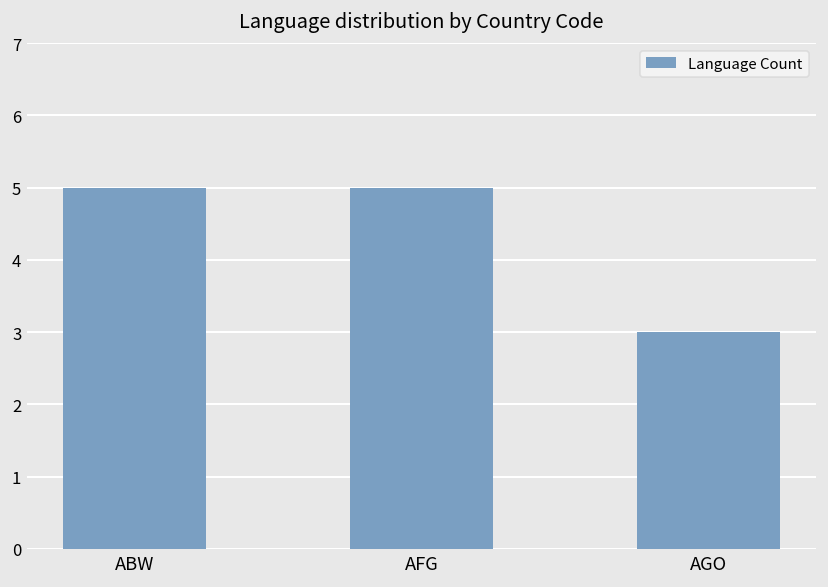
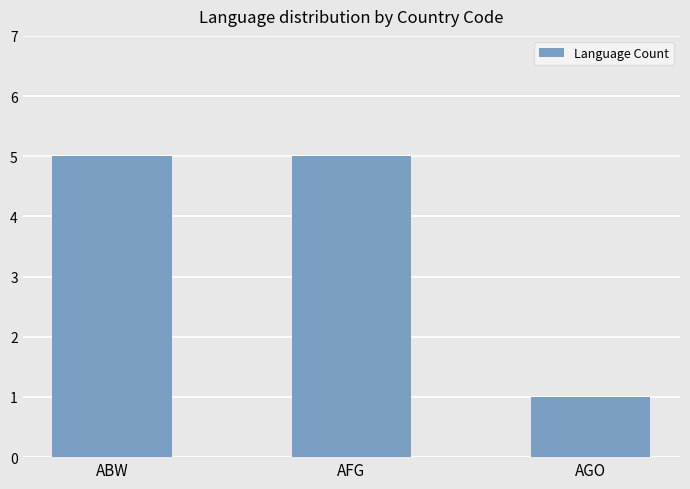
  {
    "ABW": 5,
    "AFG": 5,
-   "AGO": 3
+   "AGO": 1
  }
